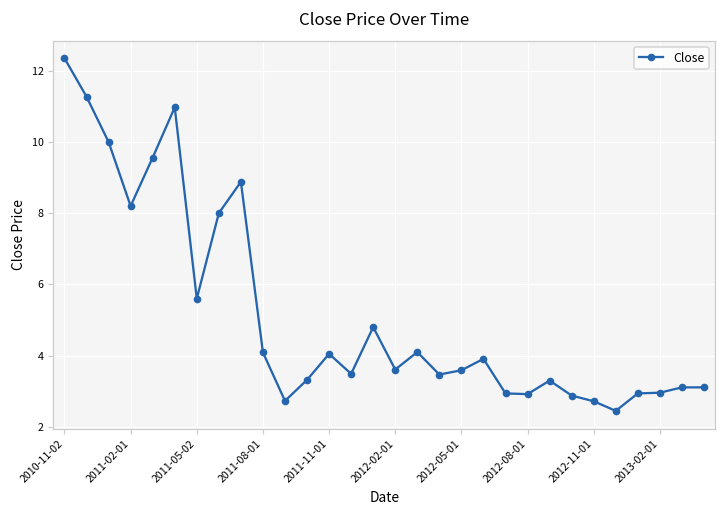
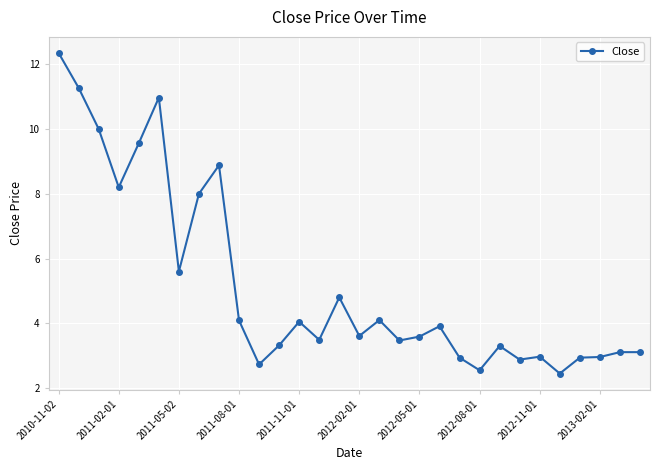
  {
    "2010-11-02": 12.4,
    "2011-02-01": 8.2,
    "2011-05-02": 5.6,
    "2011-08-01": 4.1,
    "2011-11-01": 4.1,
    "2012-02-01": 3.6,
    "2012-05-01": 3.6,
-   "2012-08-01": 2.9,
-   "2012-11-01": 2.7,
+   "2012-08-01": 2.6,
+   "2012-11-01": 3.0,
    "2013-02-01": 3.0
  }
